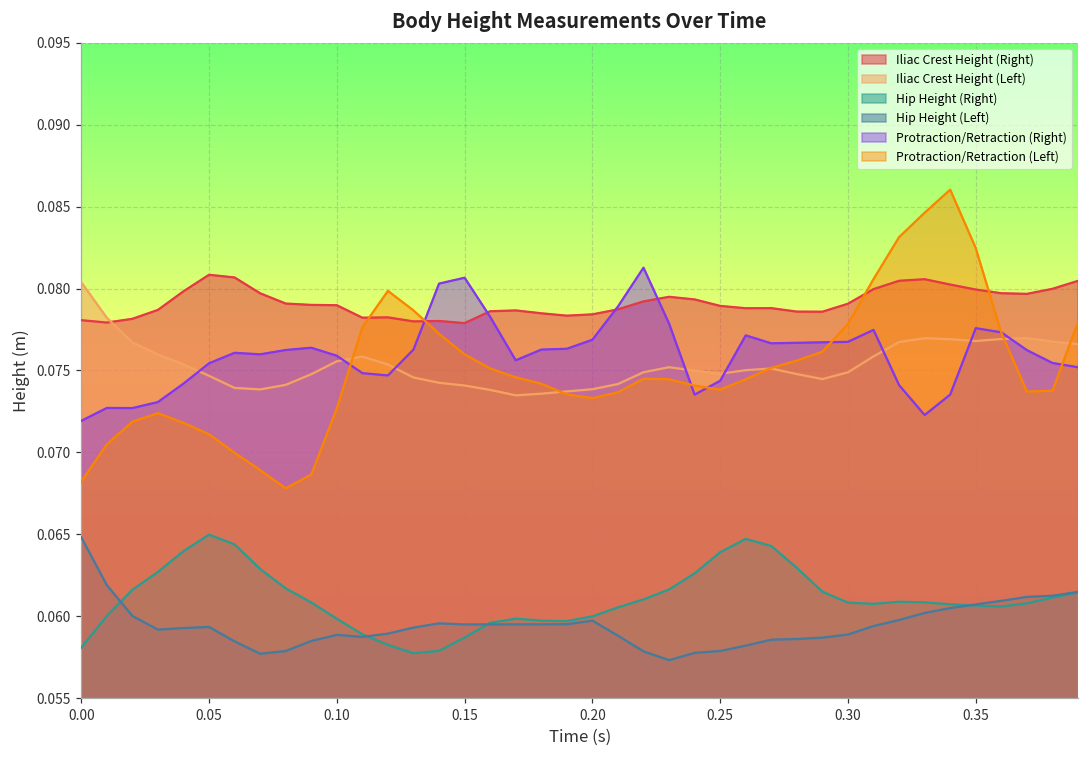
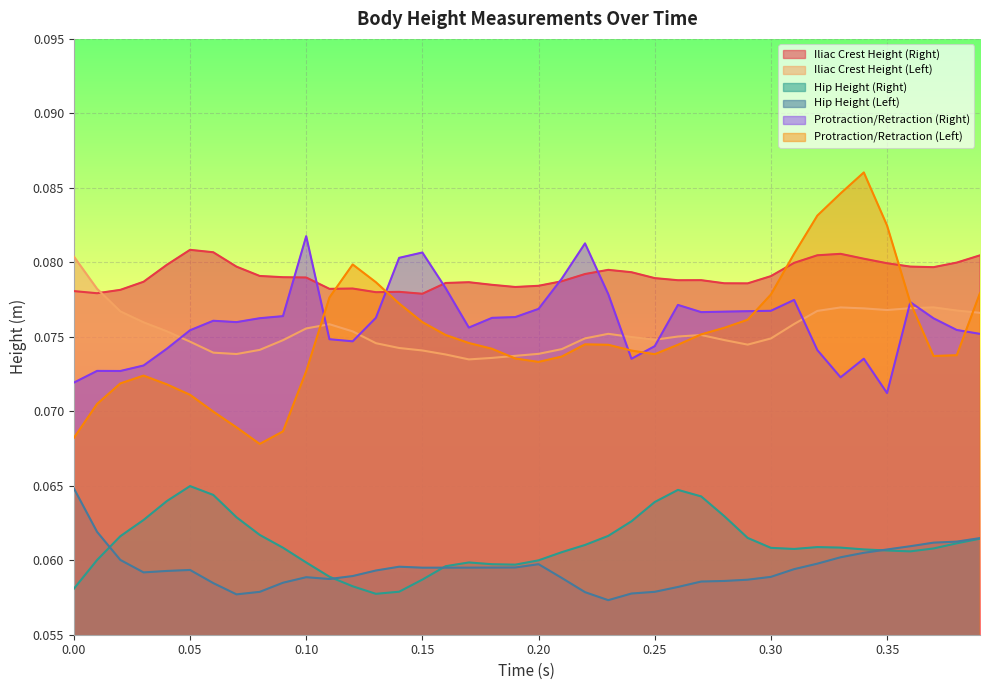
  {
    "Iliac Crest Height (Right)": {
      "0.00": 0.0781,
      "0.05": 0.0808,
      "0.10": 0.0790,
      "0.15": 0.0779,
      "0.20": 0.0784,
      "0.25": 0.0789,
      "0.30": 0.0791,
      "0.35": 0.0799
    },
    "Protraction/Retraction (Right)": {
      "0.00": 0.0719,
      "0.05": 0.0754,
-     "0.10": 0.0759,
+     "0.10": 0.0818,
      "0.15": 0.0807,
      "0.20": 0.0769,
      "0.25": 0.0744,
      "0.30": 0.0767,
-     "0.35": 0.0776
+     "0.35": 0.0712
    }
  }
